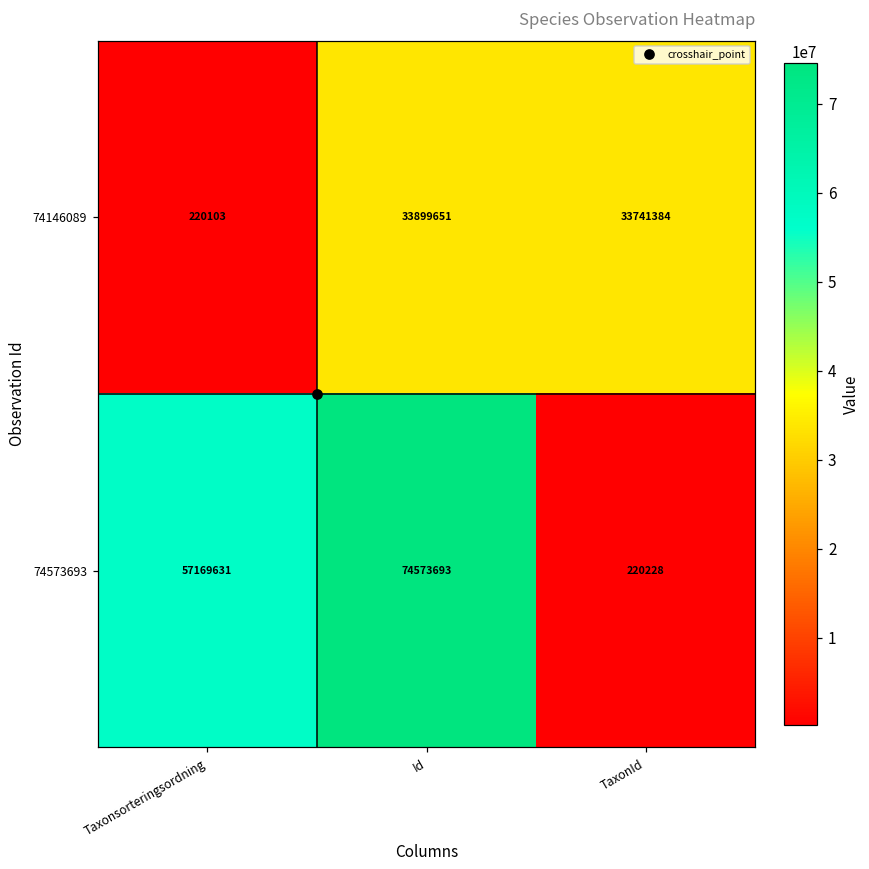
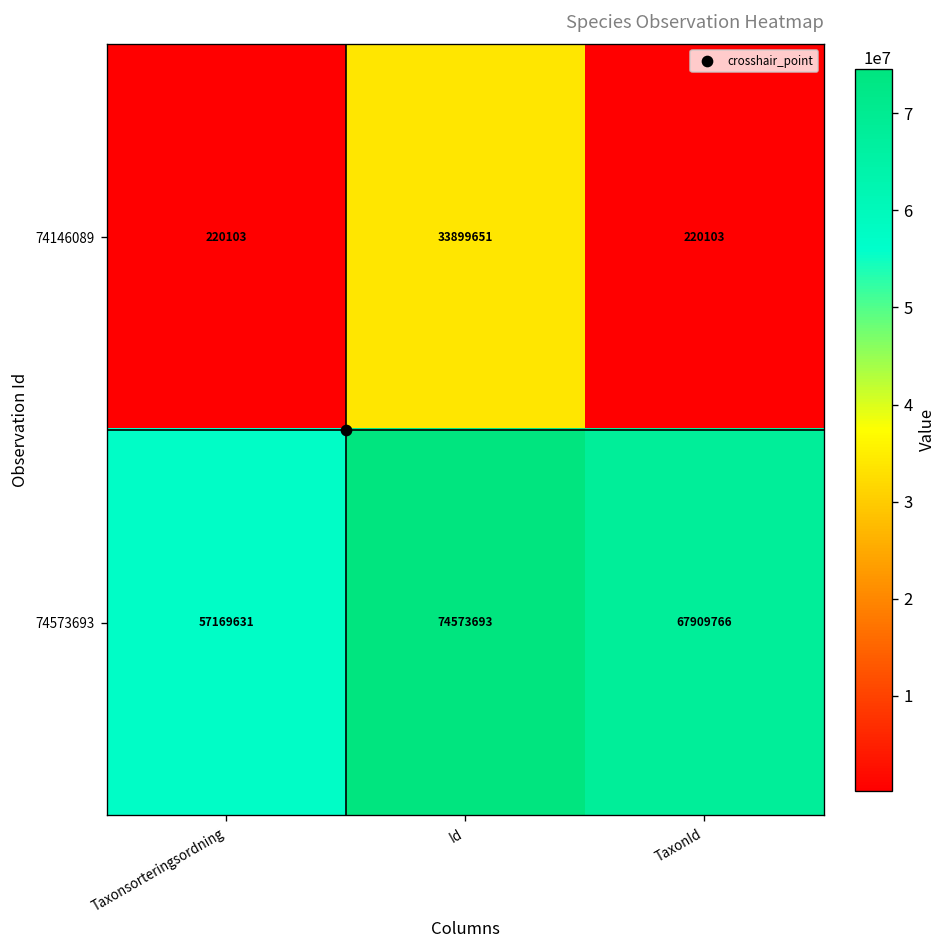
  {
    "74146089": {
      "Taxonsorteringsordning": 220103,
      "Id": 33899651,
-     "TaxonId": 33741384
+     "TaxonId": 220103
    },
    "74573693": {
      "Taxonsorteringsordning": 57169631,
      "Id": 74573693,
-     "TaxonId": 220228
+     "TaxonId": 67909766
    }
  }
